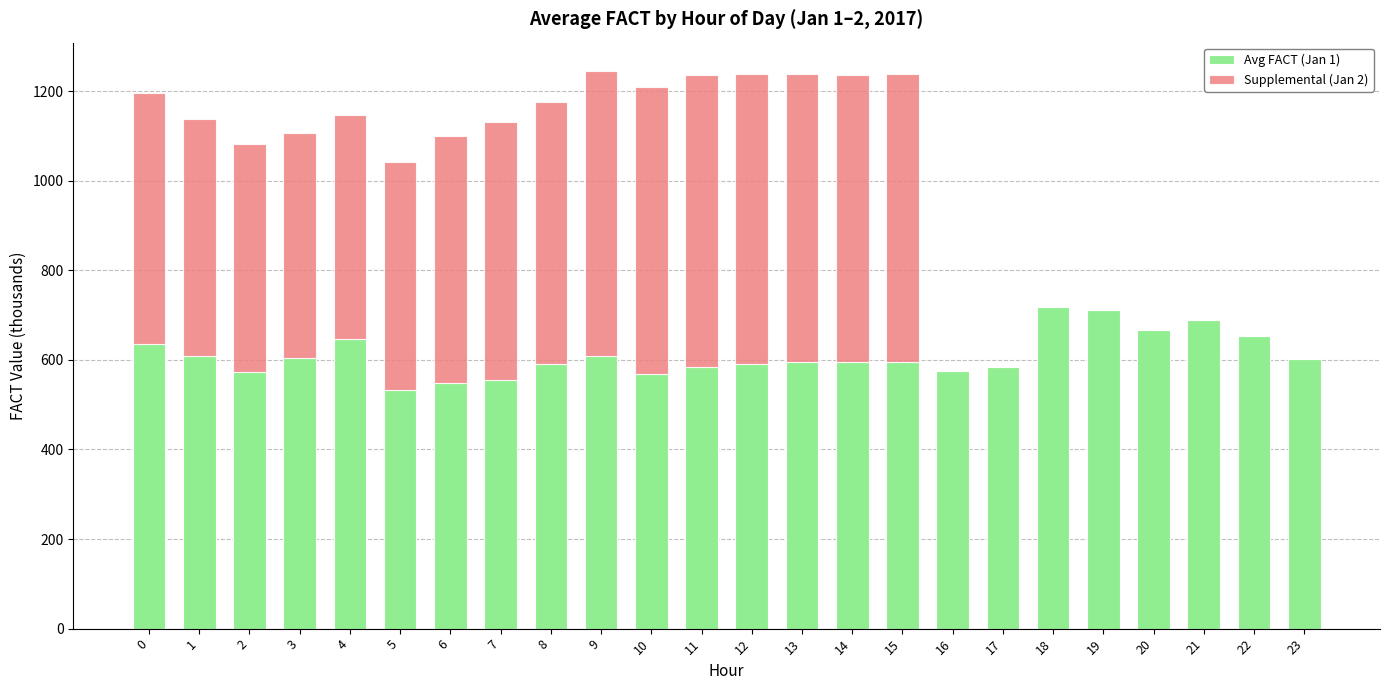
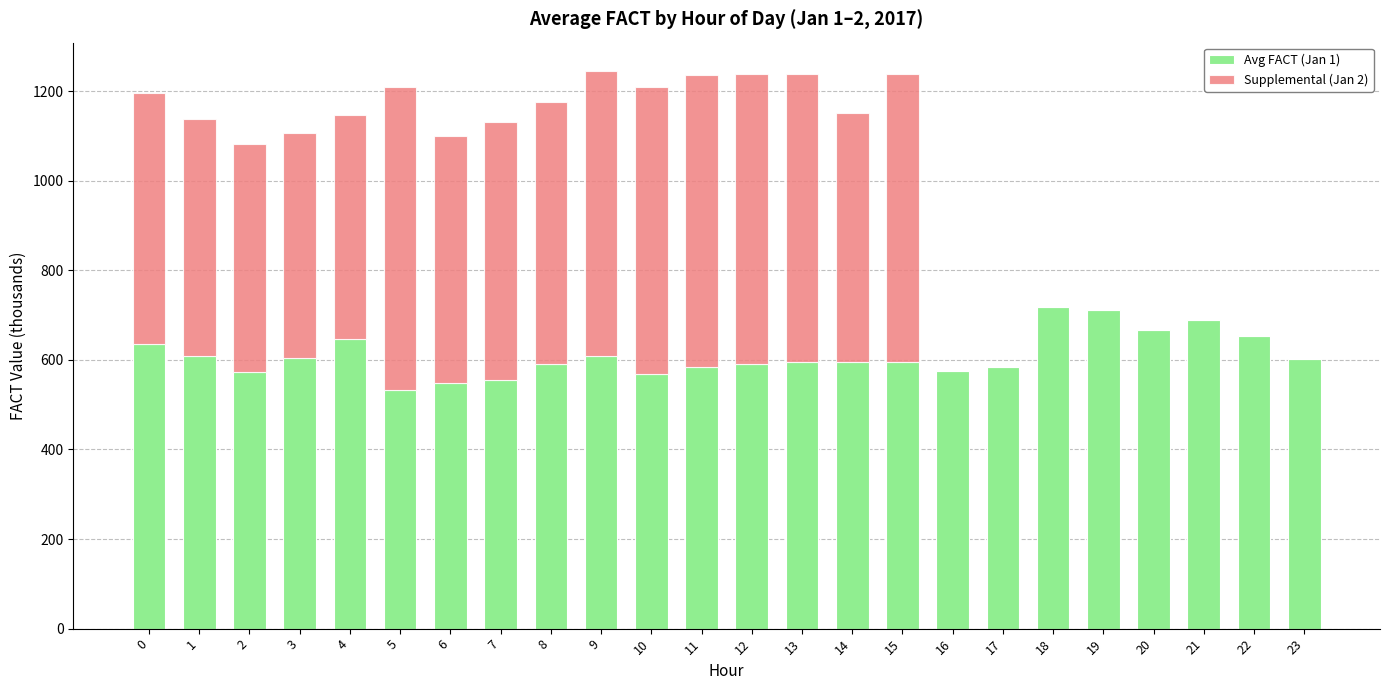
  {
    "Avg FACT (Jan 1)": {
      "0": 640,
      "1": 610,
      "2": 570,
      "3": 600,
      "4": 650,
      "5": 530,
      "6": 550,
      "7": 550,
      "8": 590,
      "9": 610,
      "10": 570,
      "11": 580,
      "12": 590,
      "13": 590,
      "14": 590,
      "15": 600,
      "16": 580,
      "17": 580,
      "18": 720,
      "19": 710,
      "20": 670,
      "21": 690,
      "22": 650,
      "23": 600
    },
    "Supplemental (Jan 2)": {
      "0": 560,
      "1": 530,
      "2": 510,
      "3": 500,
      "4": 500,
-     "5": 510,
+     "5": 680,
      "6": 550,
      "7": 580,
      "8": 590,
      "9": 640,
      "10": 640,
      "11": 650,
      "12": 650,
      "13": 640,
-     "14": 640,
+     "14": 560,
      "15": 640,
      "16": 0,
      "17": 0,
      "18": 0,
      "19": 0,
      "20": 0,
      "21": 0,
      "22": 0,
      "23": 0
    }
  }
